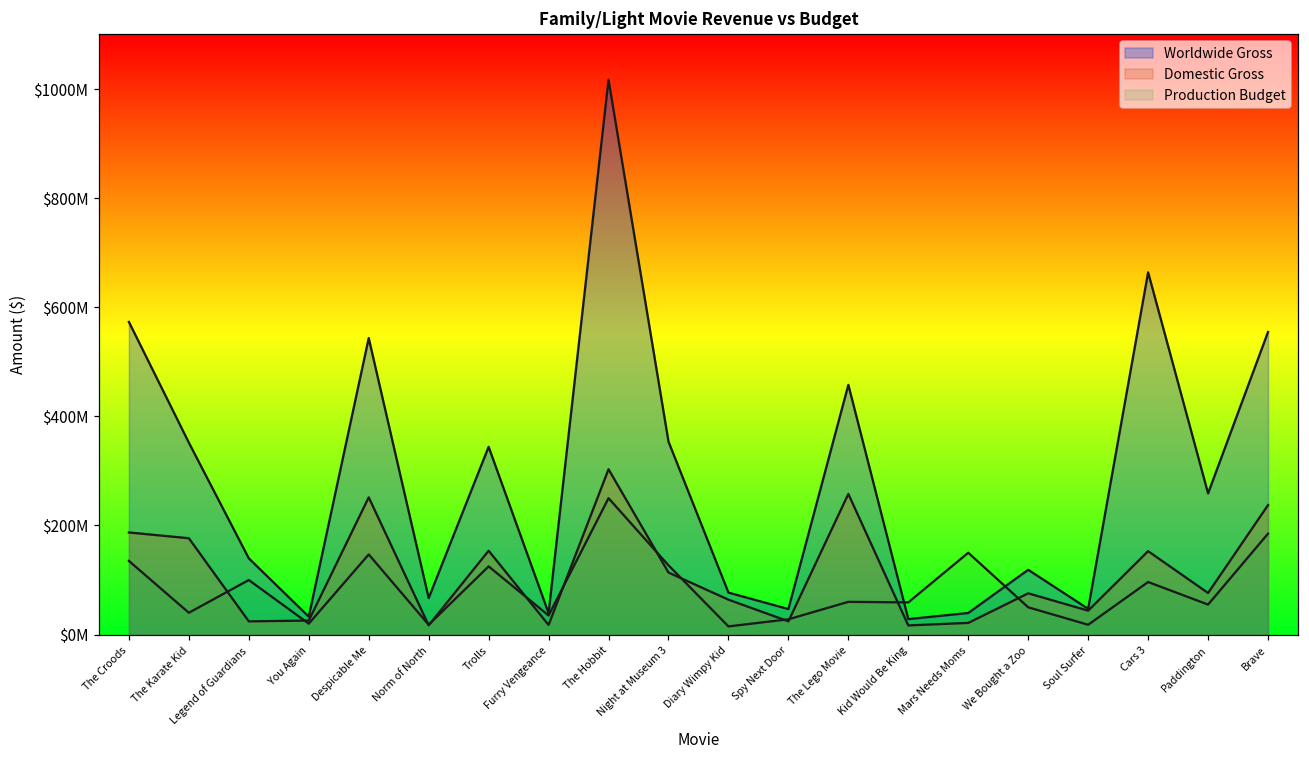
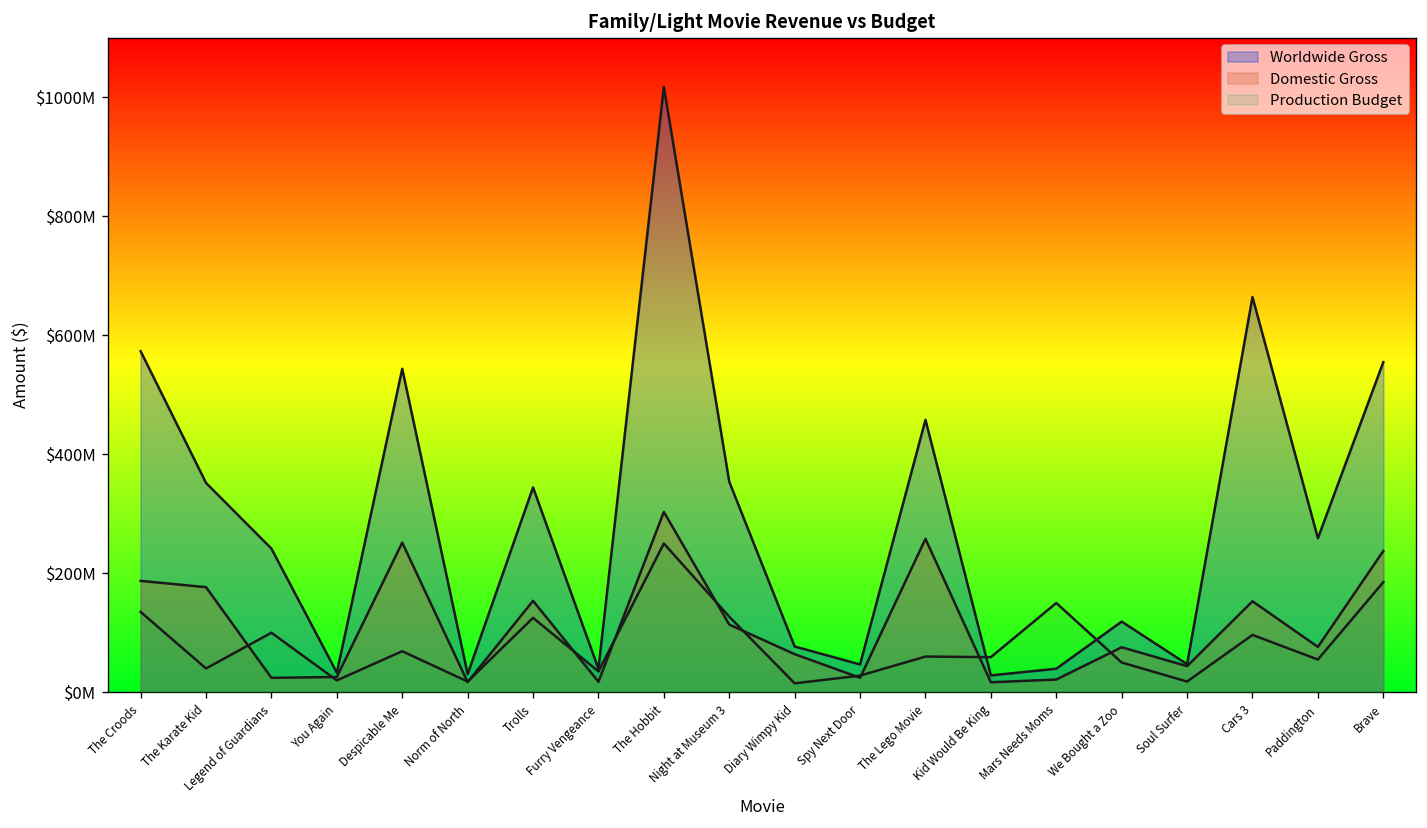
  {
    "Worldwide Gross": {
      "The Croods": "$570000000",
      "The Karate Kid": "$350000000",
-     "Legend of Guardians": "$140000000",
+     "Legend of Guardians": "$240000000",
      "You Again": "$30000000",
      "Despicable Me": "$540000000",
-     "Norm of North": "$70000000",
+     "Norm of North": "$30000000",
      "Trolls": "$340000000",
      "The Hobbit": "$1020000000",
      "Night at Museum 3": "$350000000",
      "Diary Wimpy Kid": "$80000000",
      "Spy Next Door": "$50000000",
      "The Lego Movie": "$460000000",
      "Kid Would Be King": "$30000000",
      "Mars Needs Moms": "$40000000",
      "We Bought a Zoo": "$120000000",
      "Cars 3": "$660000000",
      "Paddington": "$260000000",
      "Brave": "$550000000"
    },
    "Domestic Gross": {
      "The Croods": "$190000000",
      "The Karate Kid": "$180000000",
      "Legend of Guardians": "$20000000",
      "You Again": "$30000000",
      "Despicable Me": "$250000000",
      "Trolls": "$150000000",
      "Furry Vengeance": "$20000000",
      "The Hobbit": "$300000000",
      "Night at Museum 3": "$110000000",
      "Diary Wimpy Kid": "$60000000",
      "The Lego Movie": "$260000000",
      "Kid Would Be King": "$20000000",
      "Mars Needs Moms": "$20000000",
      "We Bought a Zoo": "$80000000",
      "Cars 3": "$150000000",
      "Paddington": "$80000000",
      "Brave": "$240000000"
    },
    "Production Budget": {
      "The Croods": "$140000000",
      "The Karate Kid": "$40000000",
      "Legend of Guardians": "$100000000",
      "You Again": "$20000000",
-     "Despicable Me": "$150000000",
+     "Despicable Me": "$70000000",
      "Trolls": "$130000000",
      "The Hobbit": "$250000000",
      "Night at Museum 3": "$130000000",
      "Diary Wimpy Kid": "$20000000",
      "The Lego Movie": "$60000000",
      "Kid Would Be King": "$60000000",
      "Mars Needs Moms": "$150000000",
      "We Bought a Zoo": "$50000000",
      "Soul Surfer": "$20000000",
      "Cars 3": "$100000000",
      "Paddington": "$60000000",
      "Brave": "$190000000"
    }
  }
